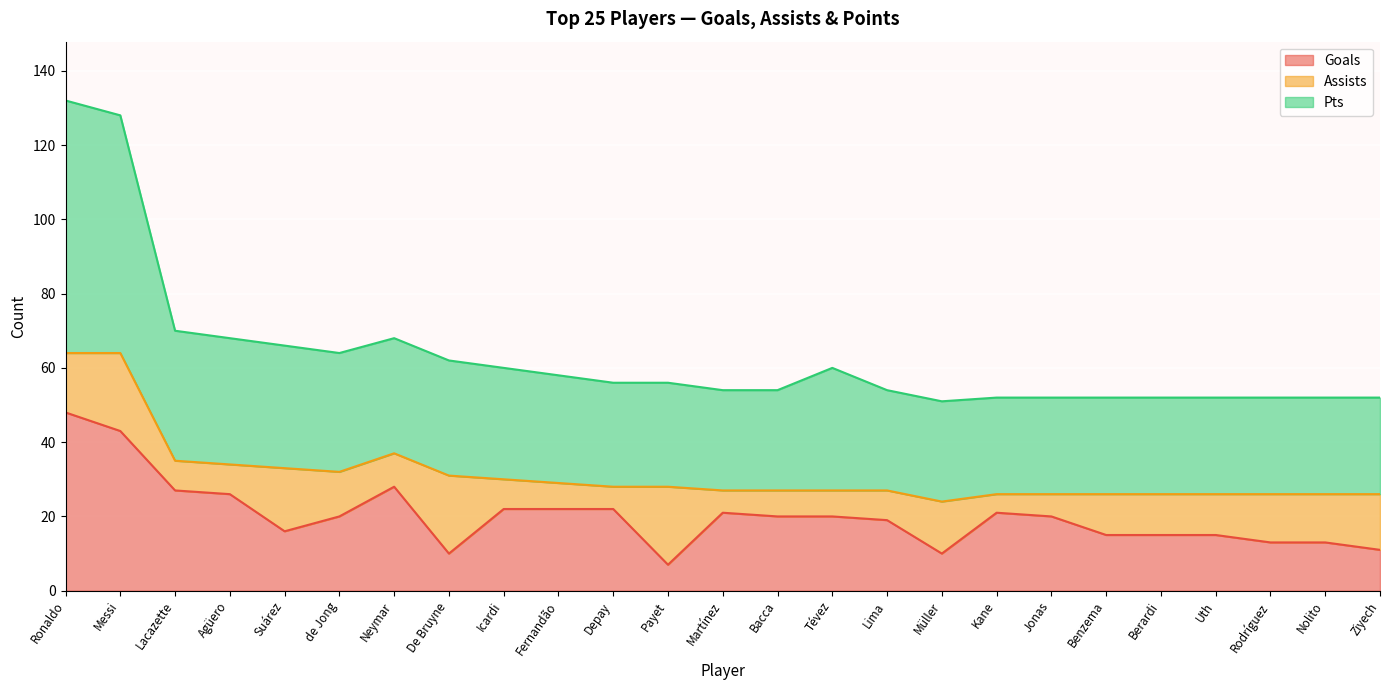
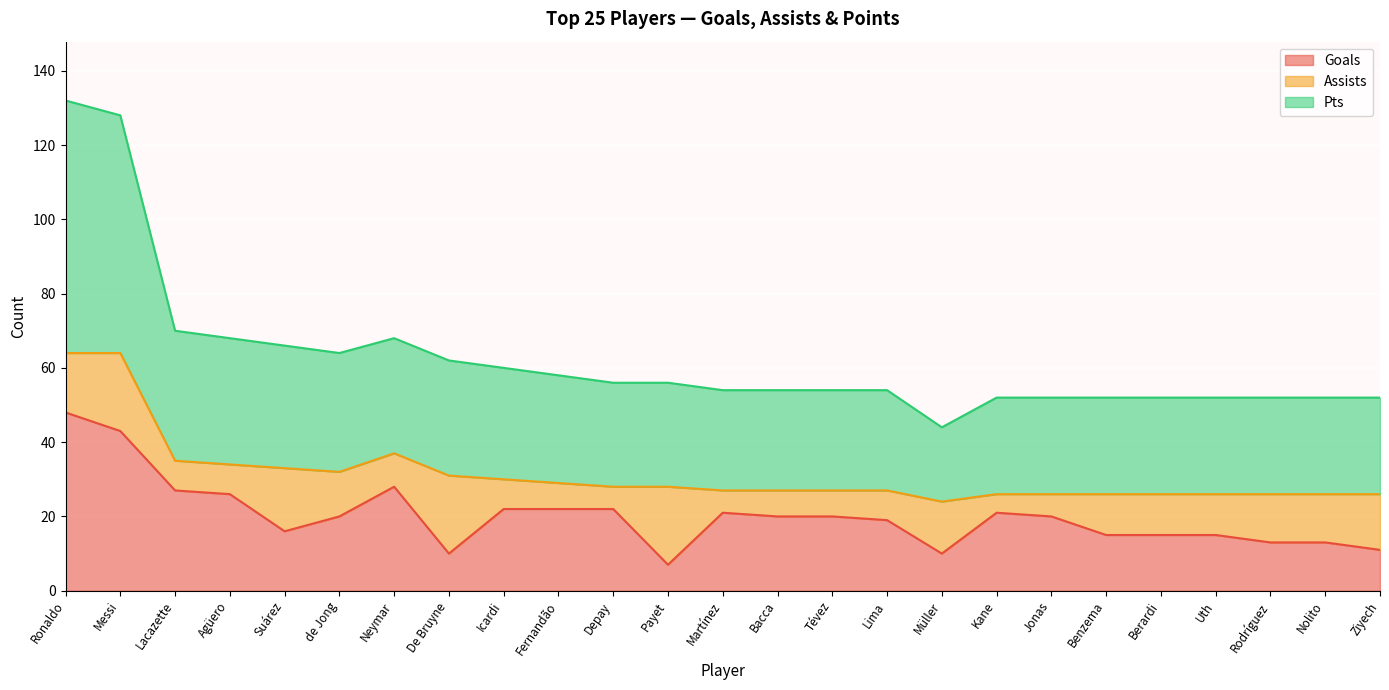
  {
    "Goals": {
      "Ronaldo": 48,
      "Messi": 43,
      "Lacazette": 27,
      "Agüero": 26,
      "Suárez": 16,
      "de Jong": 20,
      "Neymar": 28,
      "De Bruyne": 10,
      "Icardi": 22,
      "Fernandão": 22,
      "Depay": 22,
      "Payet": 7,
      "Martínez": 21,
      "Bacca": 20,
      "Tévez": 20,
      "Lima": 19,
      "Müller": 10,
      "Kane": 21,
      "Jonas": 20,
      "Benzema": 15,
      "Berardi": 15,
      "Uth": 15,
      "Rodríguez": 13,
      "Nolito": 13,
      "Ziyech": 11
    },
    "Assists": {
      "Ronaldo": 16,
      "Messi": 21,
      "Lacazette": 8,
      "Agüero": 8,
      "Suárez": 17,
      "de Jong": 12,
      "Neymar": 9,
      "De Bruyne": 21,
      "Icardi": 8,
      "Fernandão": 7,
      "Depay": 6,
      "Payet": 21,
      "Martínez": 6,
      "Bacca": 7,
      "Tévez": 7,
      "Lima": 8,
      "Müller": 14,
      "Kane": 5,
      "Jonas": 6,
      "Benzema": 11,
      "Berardi": 11,
      "Uth": 11,
      "Rodríguez": 13,
      "Nolito": 13,
      "Ziyech": 15
    },
    "Pts": {
      "Ronaldo": 68,
      "Messi": 64,
      "Lacazette": 35,
      "Agüero": 34,
      "Suárez": 33,
      "de Jong": 32,
      "Neymar": 31,
      "De Bruyne": 31,
      "Icardi": 30,
      "Fernandão": 29,
      "Depay": 28,
      "Payet": 28,
      "Martínez": 27,
      "Bacca": 27,
-     "Tévez": 33,
+     "Tévez": 27,
      "Lima": 27,
-     "Müller": 27,
+     "Müller": 20,
      "Kane": 26,
      "Jonas": 26,
      "Benzema": 26,
      "Berardi": 26,
      "Uth": 26,
      "Rodríguez": 26,
      "Nolito": 26,
      "Ziyech": 26
    }
  }
